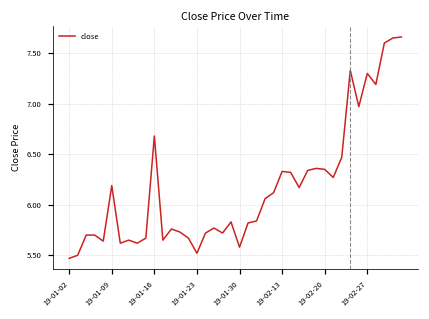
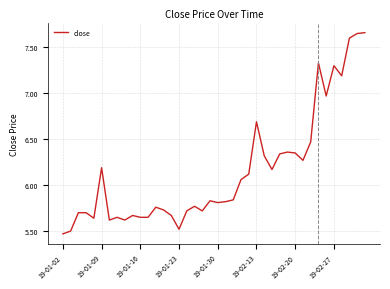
  {
    "19-01-02": 5.5,
    "19-01-09": 6.2,
-   "19-01-16": 6.7,
+   "19-01-16": 5.7,
    "19-01-23": 5.5,
-   "19-01-30": 5.6,
-   "19-02-13": 6.3,
+   "19-01-30": 5.8,
+   "19-02-13": 6.7,
    "19-02-20": 6.4,
    "19-02-27": 7.3
  }
